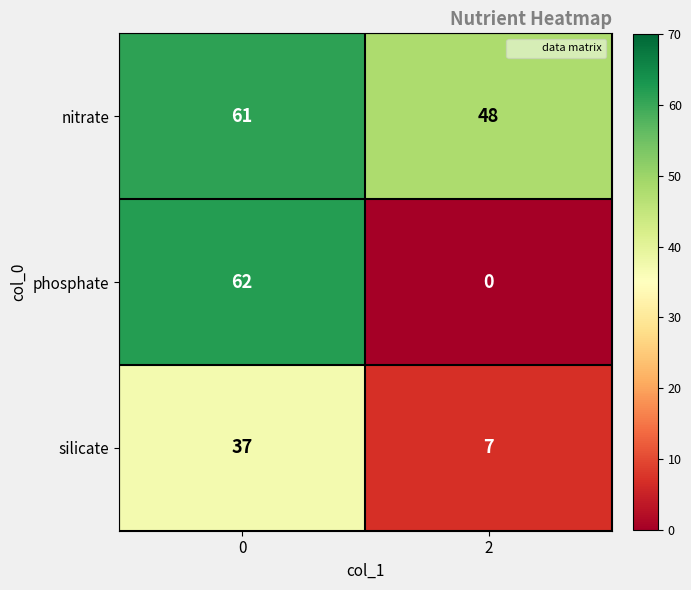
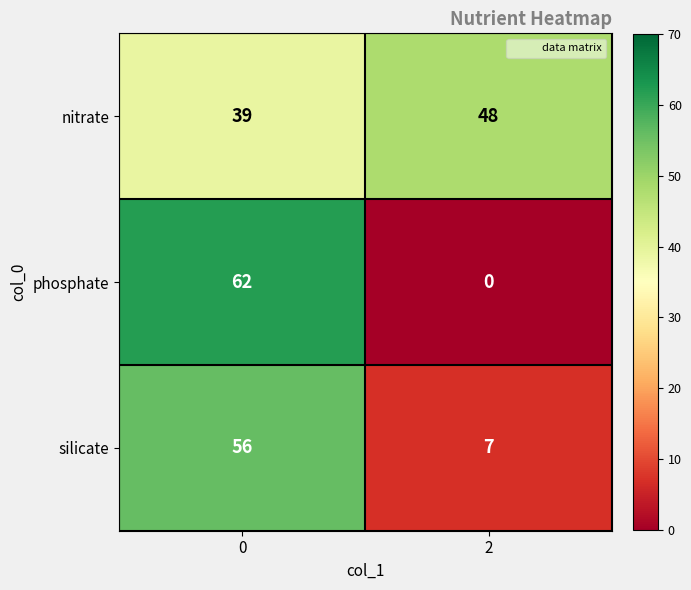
  {
    "nitrate": {
-     "0": 61,
+     "0": 39,
      "2": 48
    },
    "phosphate": {
      "0": 62,
      "2": 0
    },
    "silicate": {
-     "0": 37,
+     "0": 56,
      "2": 7
    }
  }
